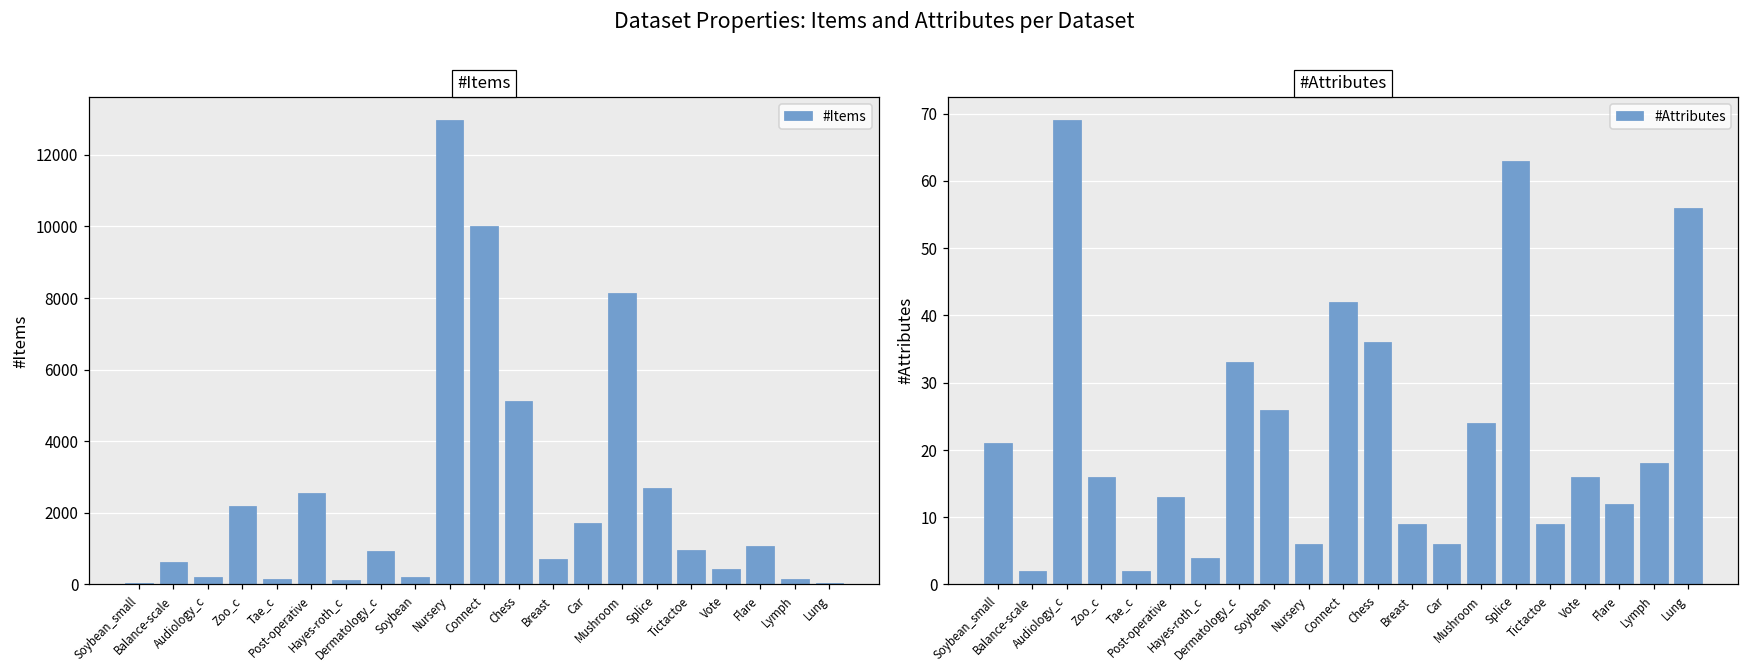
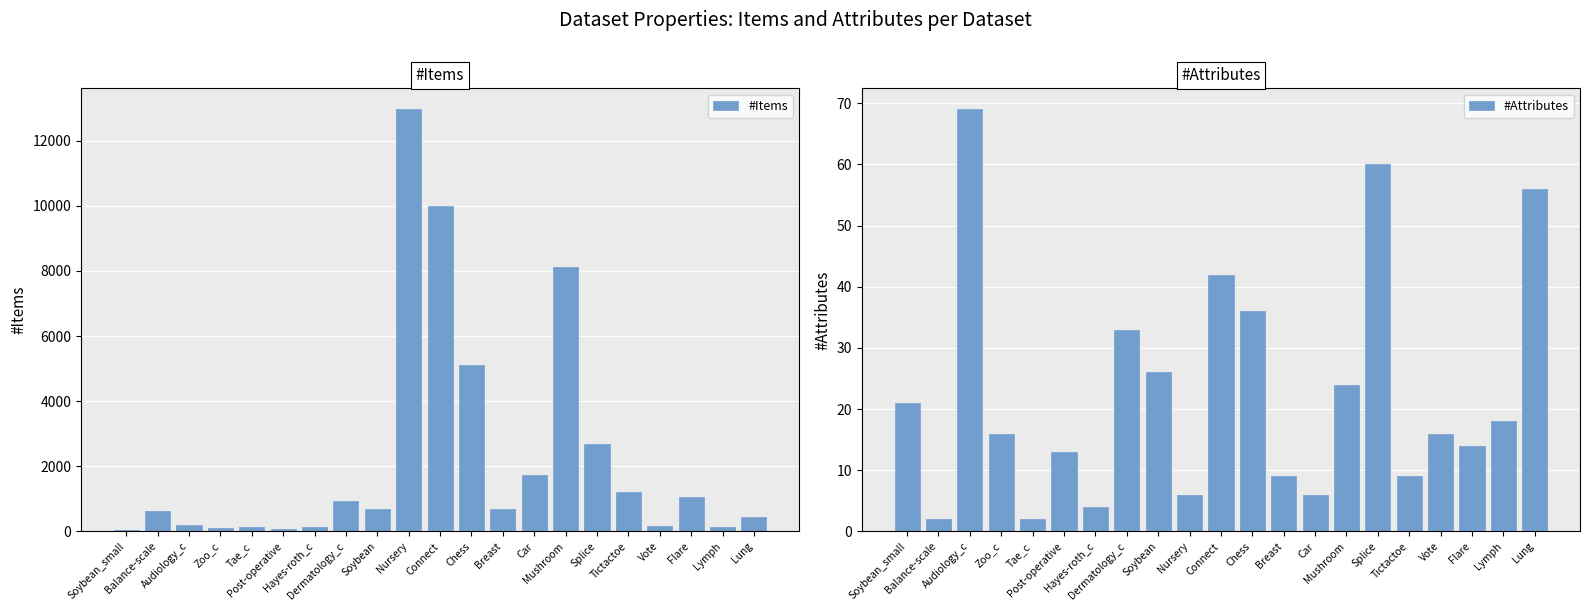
  {
    "#Items": {
      "Balance-scale": 600,
      "Audiology_c": 200,
-     "Zoo_c": 2200,
+     "Zoo_c": 100,
      "Tae_c": 200,
-     "Post-operative": 2600,
+     "Post-operative": 100,
      "Hayes-roth_c": 100,
      "Dermatology_c": 900,
-     "Soybean": 200,
+     "Soybean": 700,
      "Nursery": 13000,
      "Connect": 10000,
      "Chess": 5100,
      "Breast": 700,
      "Car": 1700,
      "Mushroom": 8100,
      "Splice": 2700,
-     "Tictactoe": 1000,
-     "Vote": 400,
+     "Tictactoe": 1200,
+     "Vote": 200,
      "Flare": 1100,
      "Lymph": 100,
-     "Lung": 0
+     "Lung": 500
    },
    "#Attributes": {
      "Soybean_small": 21,
      "Balance-scale": 2,
      "Audiology_c": 69,
      "Zoo_c": 16,
      "Tae_c": 2,
      "Post-operative": 13,
      "Hayes-roth_c": 4,
      "Dermatology_c": 33,
      "Soybean": 26,
      "Nursery": 6,
      "Connect": 42,
      "Chess": 36,
      "Breast": 9,
      "Car": 6,
      "Mushroom": 24,
-     "Splice": 63,
+     "Splice": 60,
      "Tictactoe": 9,
      "Vote": 16,
-     "Flare": 12,
+     "Flare": 14,
      "Lymph": 18,
      "Lung": 56
    }
  }
